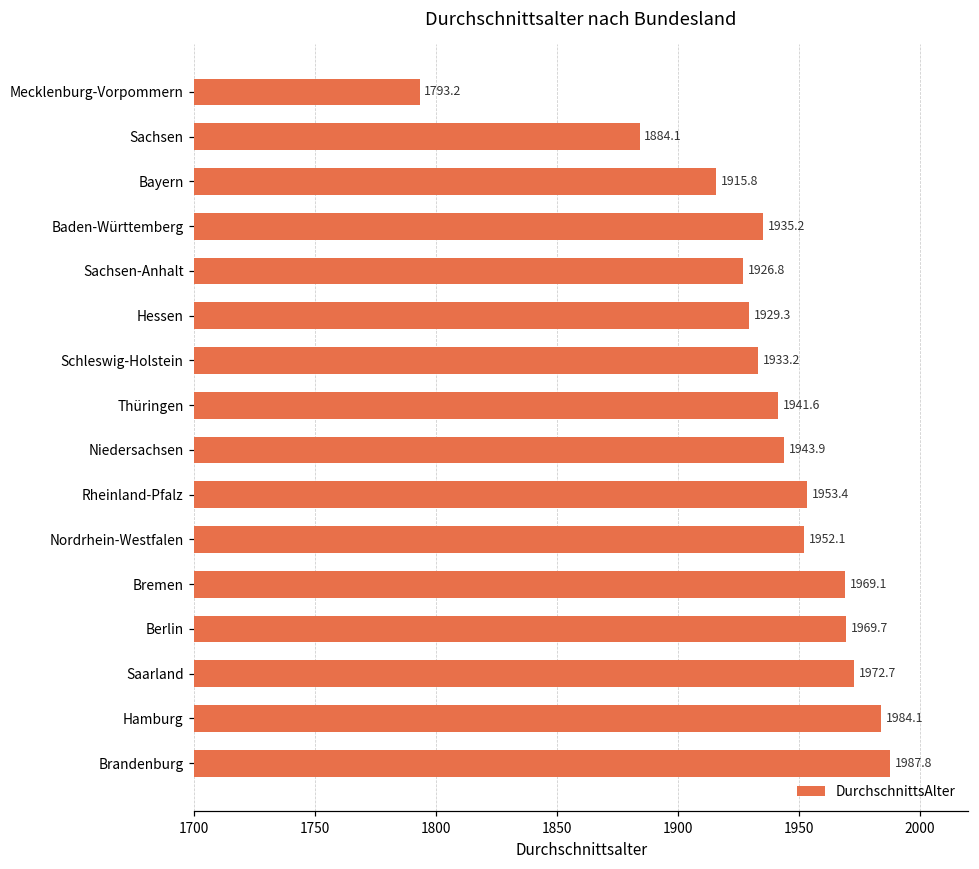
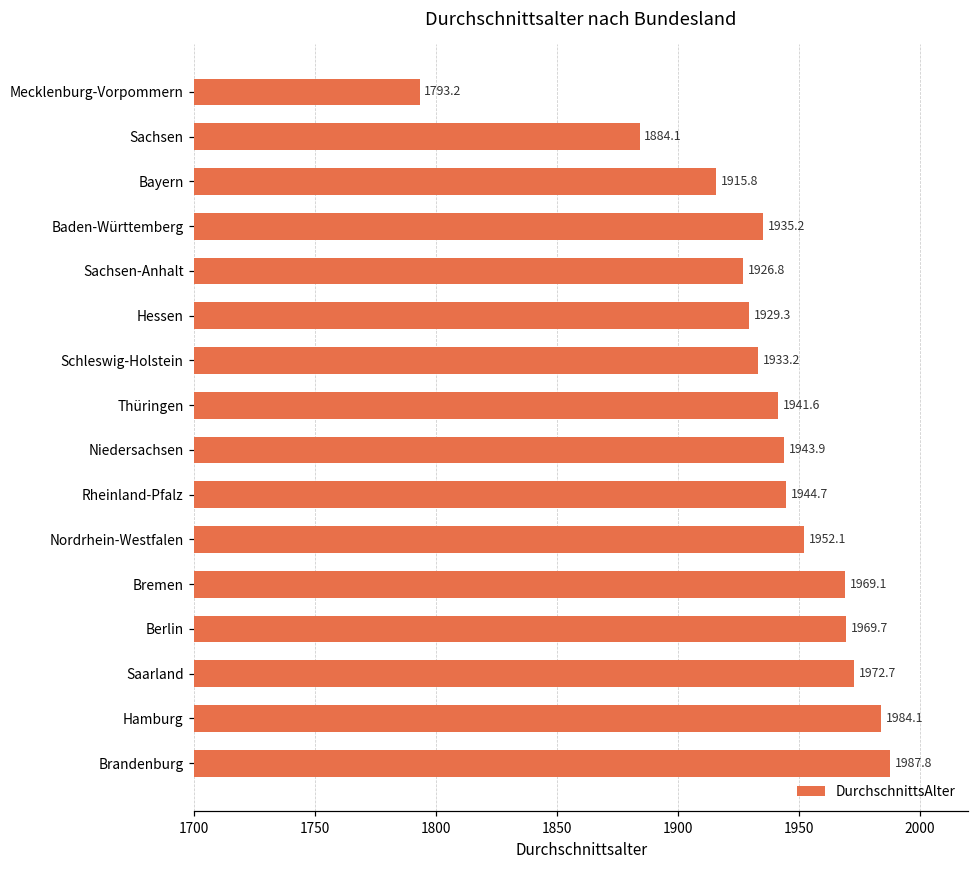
  {
    "Mecklenburg-Vorpommern": 1793.2,
    "Sachsen": 1884.1,
    "Bayern": 1915.8,
    "Baden-Württemberg": 1935.2,
    "Sachsen-Anhalt": 1926.8,
    "Hessen": 1929.3,
    "Schleswig-Holstein": 1933.2,
    "Thüringen": 1941.6,
    "Niedersachsen": 1943.9,
-   "Rheinland-Pfalz": 1953.4,
+   "Rheinland-Pfalz": 1944.7,
    "Nordrhein-Westfalen": 1952.1,
    "Bremen": 1969.1,
    "Berlin": 1969.7,
    "Saarland": 1972.7,
    "Hamburg": 1984.1,
    "Brandenburg": 1987.8
  }
